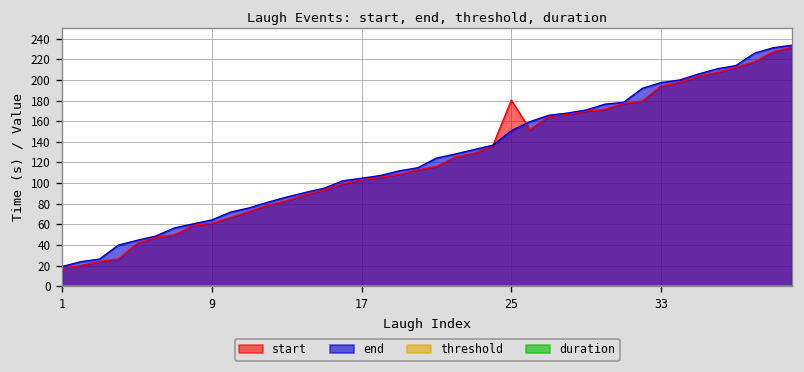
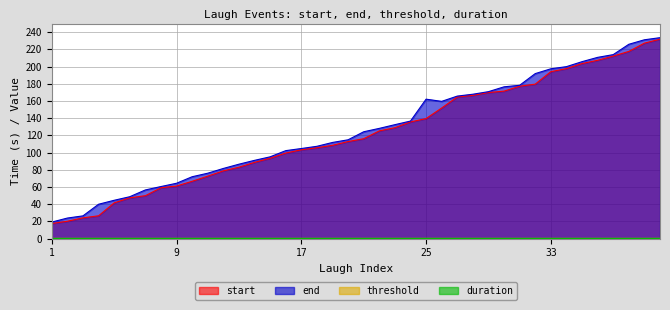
  {
    "start": {
      "9": 60,
-     "25": 180,
+     "25": 140,
      "33": 190
    },
    "end": {
      "9": 60,
-     "25": 150,
+     "25": 160,
      "33": 200
    },
    "duration": {
      "1": 0,
      "9": 0,
      "17": 0,
      "25": 0,
      "33": 0
    }
  }
